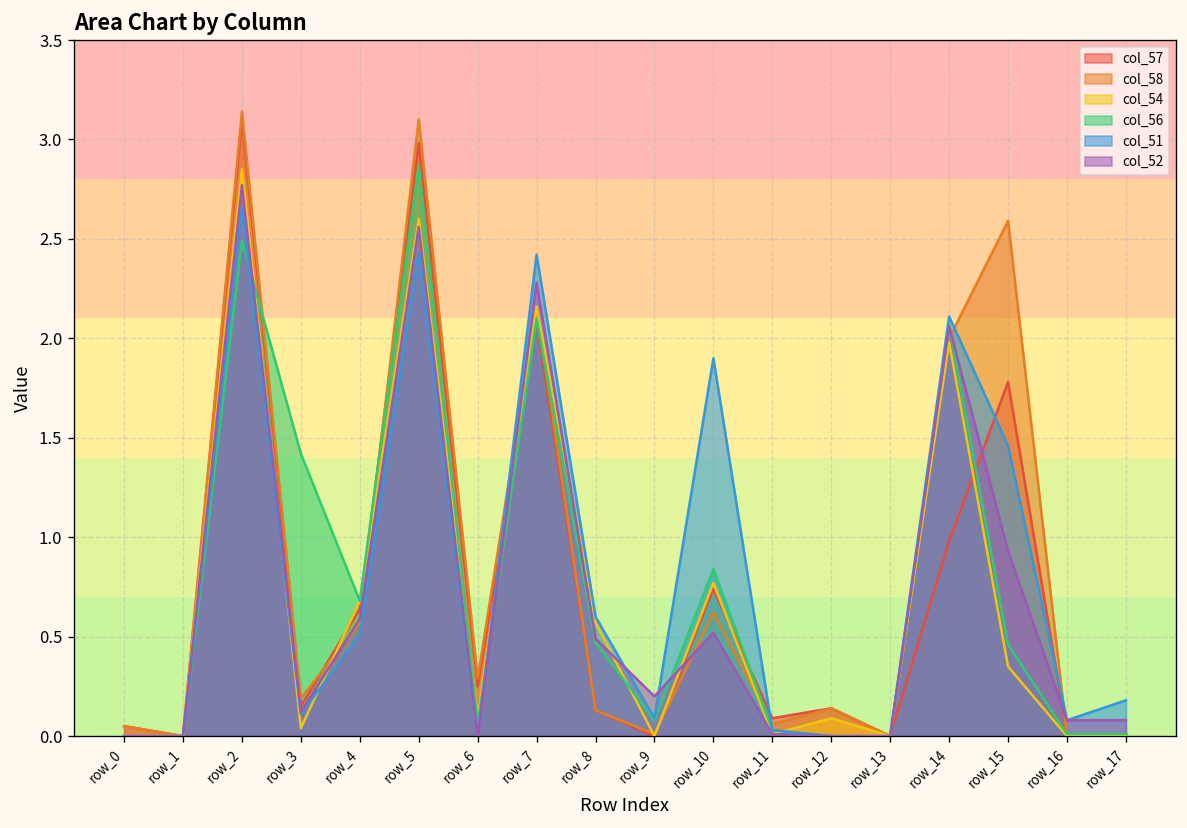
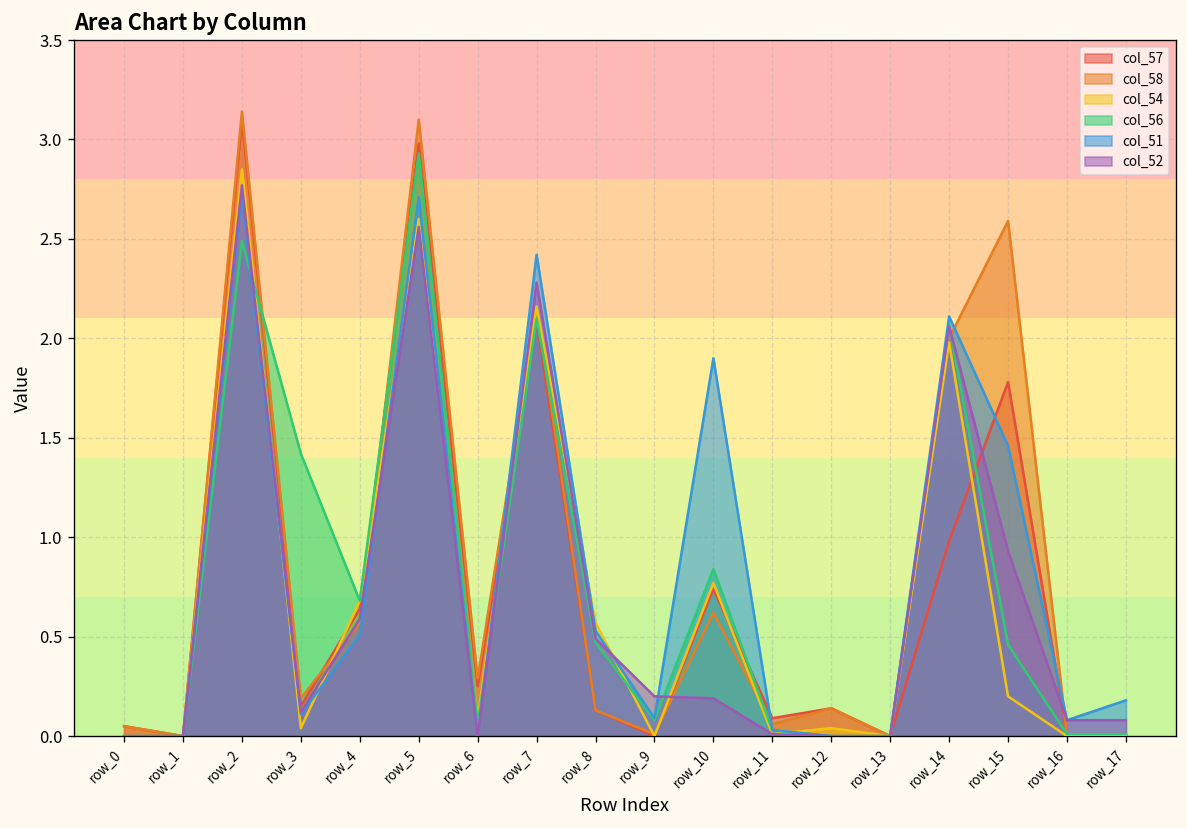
  {
    "col_54": {
      "row_2": 2.85,
      "row_3": 0.04,
      "row_5": 2.60,
      "row_6": 0.09,
      "row_8": 0.57,
      "row_10": 0.77,
-     "row_12": 0.09,
+     "row_12": 0.04,
      "row_14": 1.98,
-     "row_15": 0.35
+     "row_15": 0.20
    },
    "col_56": {
      "row_2": 2.49,
      "row_3": 1.42,
-     "row_5": 2.87,
+     "row_5": 2.93,
      "row_6": 0.06,
      "row_8": 0.47,
      "row_10": 0.84,
      "row_15": 0.46
    },
    "col_51": {
-     "row_2": 2.66,
+     "row_2": 2.72,
      "row_4": 0.51,
-     "row_5": 2.43,
+     "row_5": 2.71,
      "row_7": 2.42,
-     "row_8": 0.60,
+     "row_8": 0.53,
      "row_10": 1.90,
      "row_14": 2.11,
      "row_15": 1.46,
      "row_17": 0.18
    },
    "col_52": {
      "row_2": 2.77,
      "row_4": 0.59,
      "row_5": 2.56,
      "row_7": 2.28,
      "row_8": 0.49,
      "row_9": 0.20,
-     "row_10": 0.52,
+     "row_10": 0.19,
      "row_15": 0.93,
      "row_17": 0.08
    }
  }
